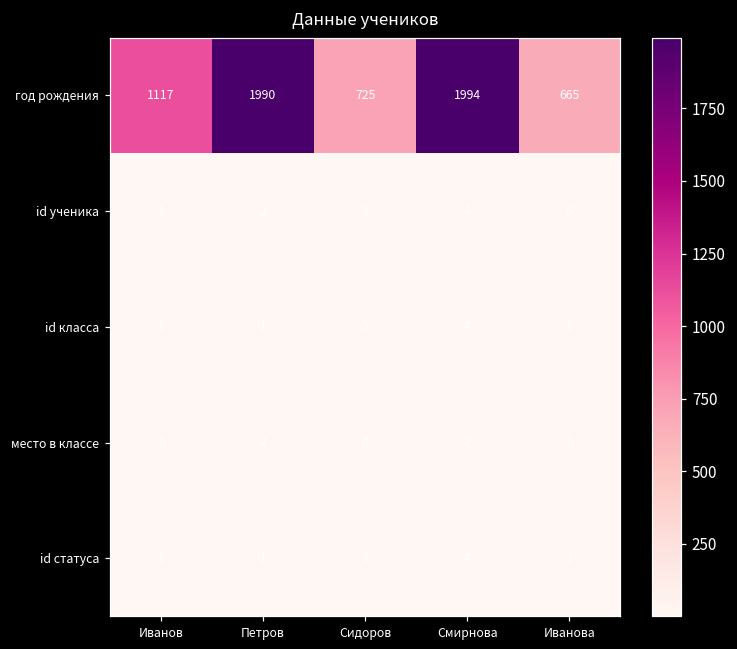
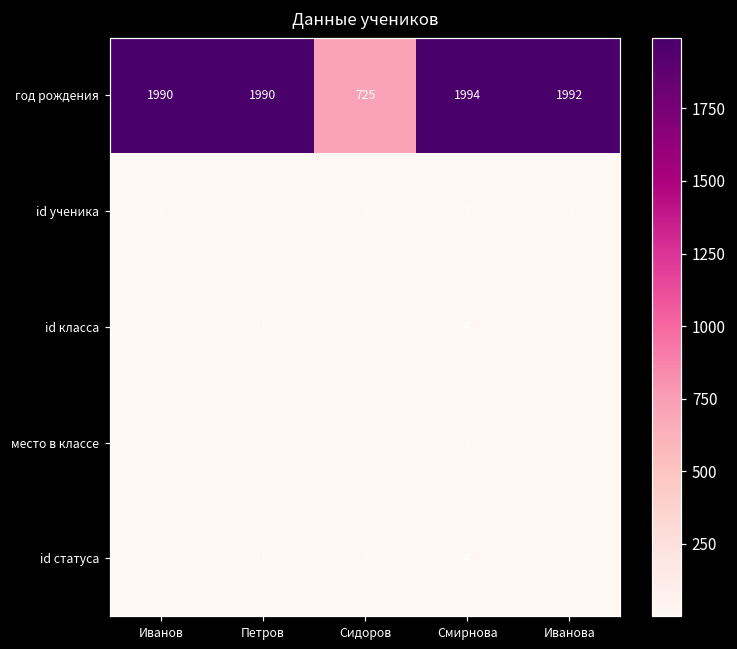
  {
    "год рождения": {
-     "Иванов": 1117,
+     "Иванов": 1990,
      "Петров": 1990,
      "Сидоров": 725,
      "Смирнова": 1994,
-     "Иванова": 665
+     "Иванова": 1992
    }
  }
